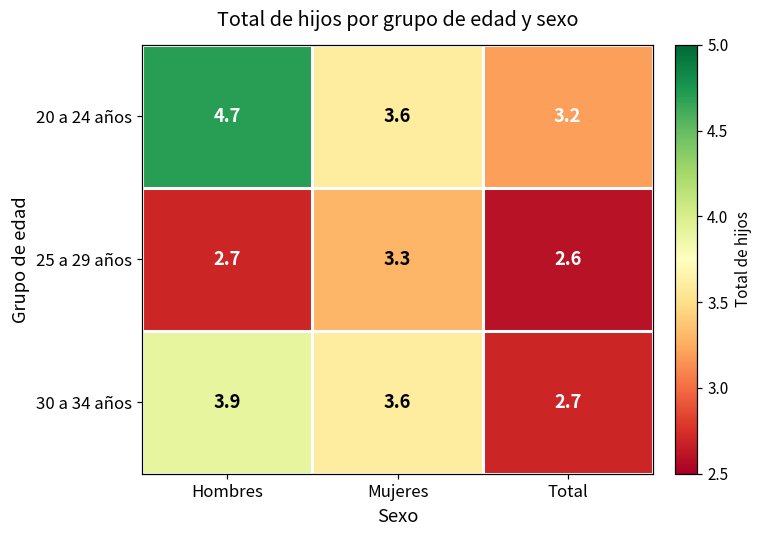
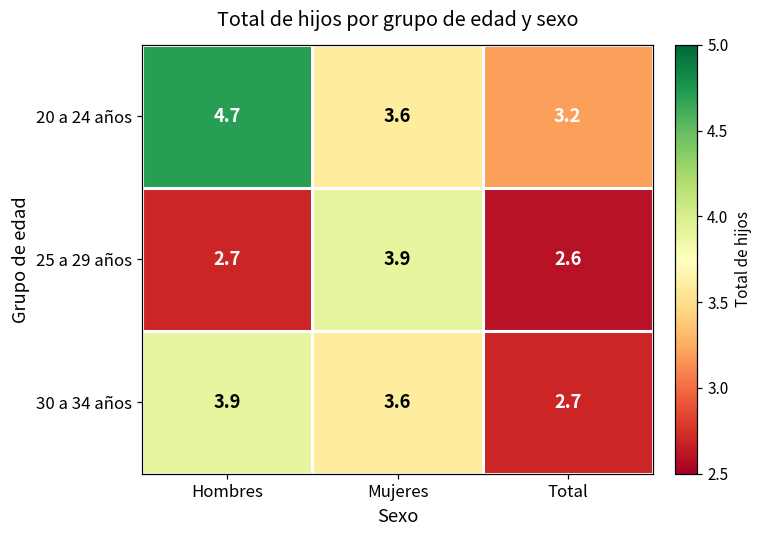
  {
    "20 a 24 años": {
      "Hombres": 4.7,
      "Mujeres": 3.6,
      "Total": 3.2
    },
    "25 a 29 años": {
      "Hombres": 2.7,
-     "Mujeres": 3.3,
+     "Mujeres": 3.9,
      "Total": 2.6
    },
    "30 a 34 años": {
      "Hombres": 3.9,
      "Mujeres": 3.6,
      "Total": 2.7
    }
  }
